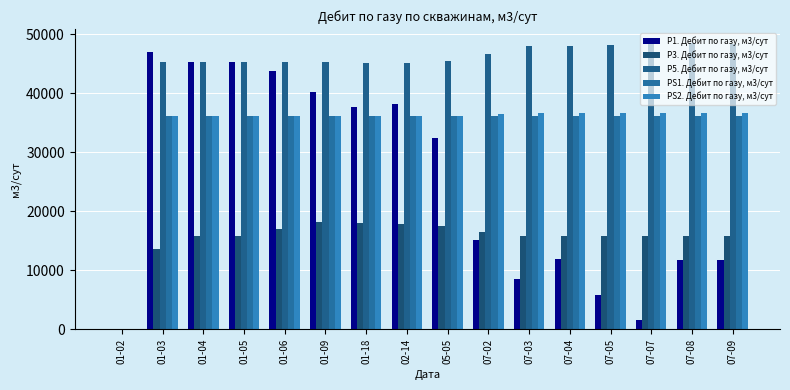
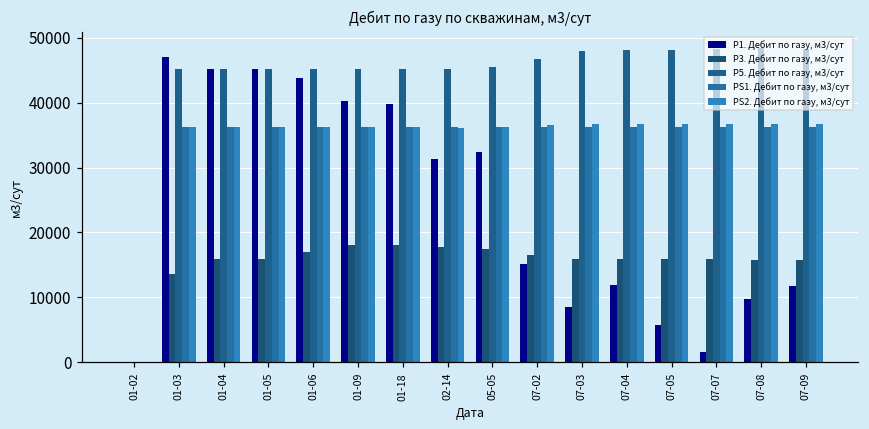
  {
    "P1. Дебит по газу, м3/сут": {
      "01-02": 0,
      "01-03": 47000,
      "01-04": 45000,
      "01-05": 45000,
      "01-06": 44000,
      "01-09": 40000,
-     "01-18": 38000,
-     "02-14": 38000,
+     "01-18": 40000,
+     "02-14": 31000,
      "05-05": 32000,
      "07-02": 15000,
      "07-03": 9000,
      "07-04": 12000,
      "07-05": 6000,
      "07-07": 2000,
-     "07-08": 12000,
+     "07-08": 10000,
      "07-09": 12000
    }
  }
